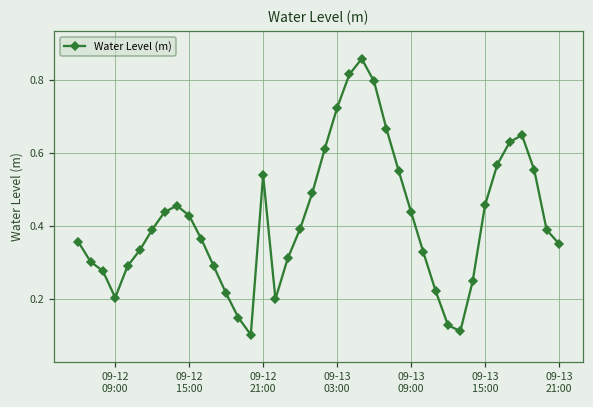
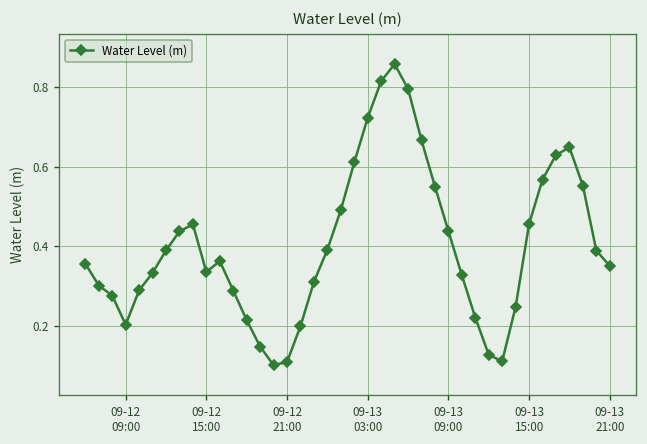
  {
    "09-12 09:00": 0.20,
-   "09-12 15:00": 0.43,
-   "09-12 21:00": 0.54,
+   "09-12 15:00": 0.34,
+   "09-12 21:00": 0.11,
    "09-13 03:00": 0.72,
    "09-13 09:00": 0.44,
    "09-13 15:00": 0.46,
    "09-13 21:00": 0.35
  }
